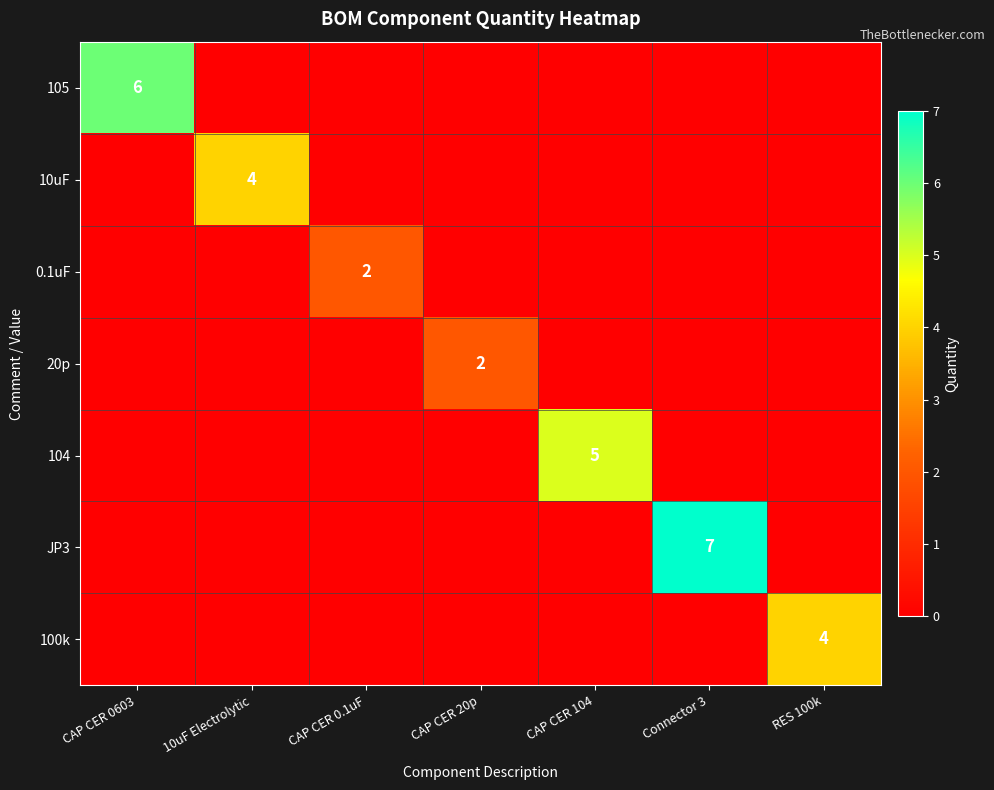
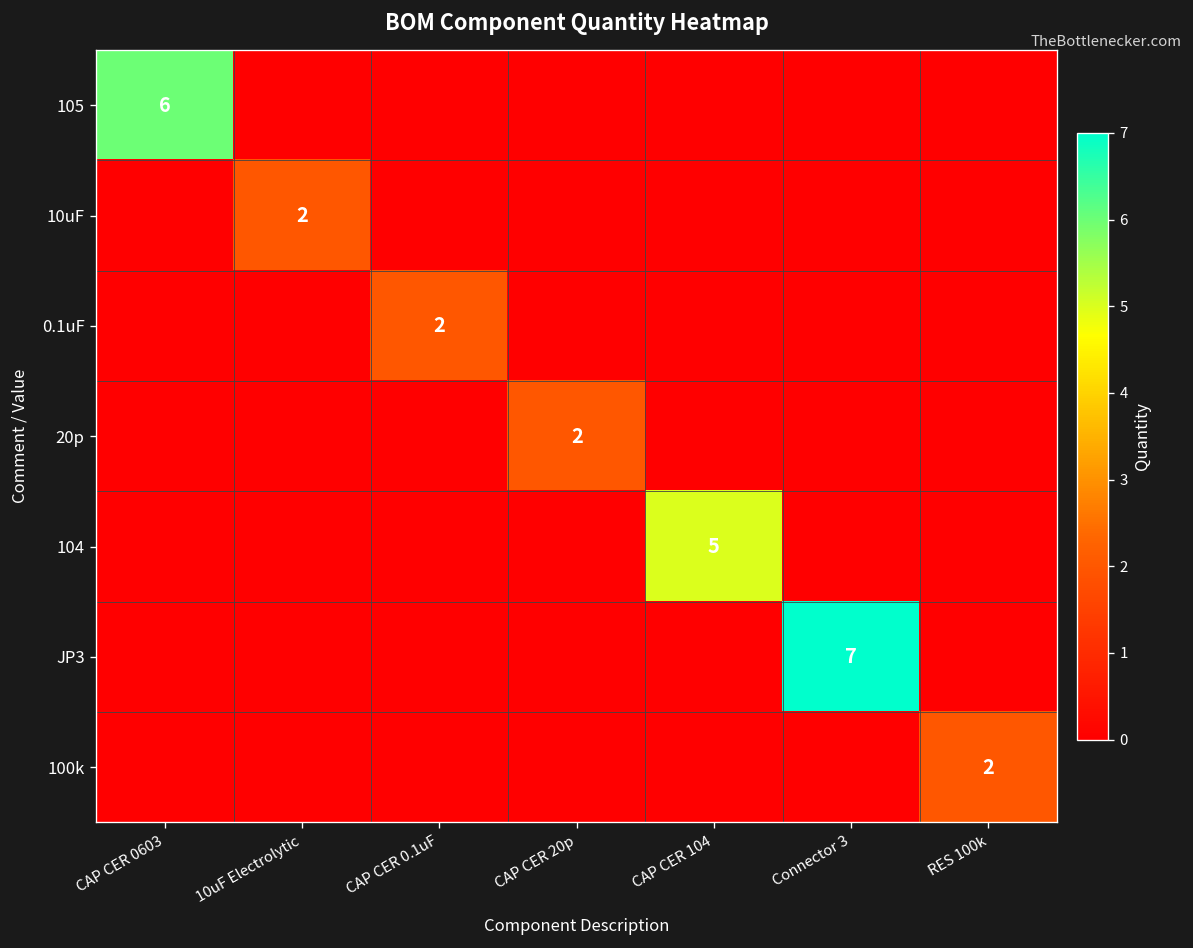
  {
    "105": {
      "CAP CER 0603": 6
    },
    "10uF": {
-     "10uF Electrolytic": 4
+     "10uF Electrolytic": 2
    },
    "0.1uF": {
      "CAP CER 0.1uF": 2
    },
    "20p": {
      "CAP CER 20p": 2
    },
    "104": {
      "CAP CER 104": 5
    },
    "JP3": {
      "Connector 3": 7
    },
    "100k": {
-     "RES 100k": 4
+     "RES 100k": 2
    }
  }
